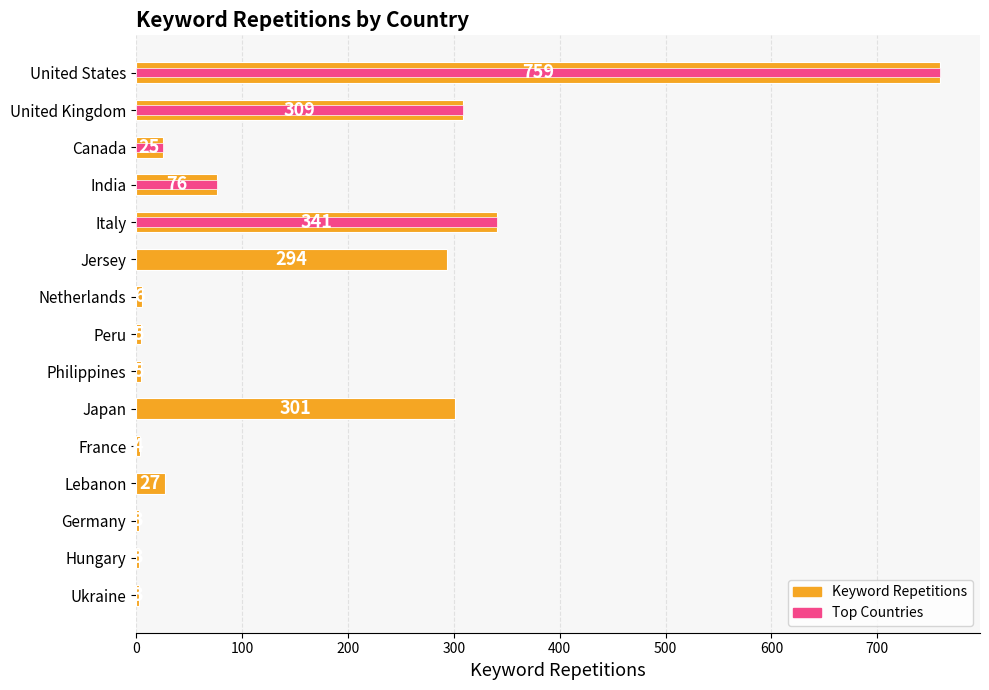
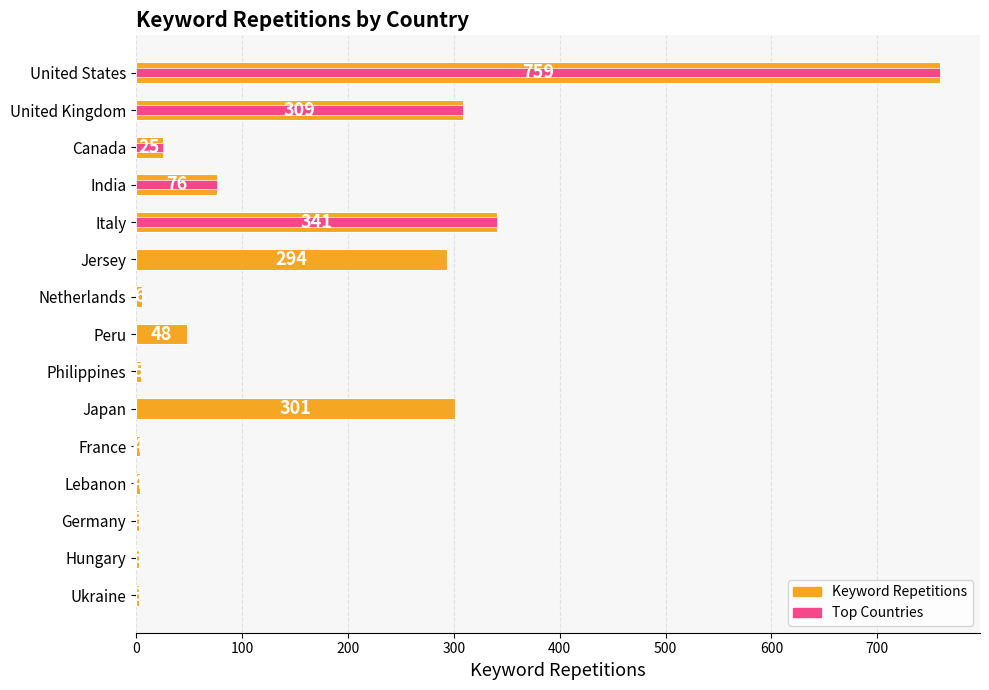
  {
    "Keyword Repetitions": {
      "United States": 759,
      "United Kingdom": 309,
      "India": 76,
      "Italy": 341,
      "Netherlands": 6,
-     "Peru": 5,
+     "Peru": 48,
      "Philippines": 5,
      "France": 4,
-     "Lebanon": 27,
+     "Lebanon": 4,
      "Germany": 3,
      "Hungary": 3,
      "Ukraine": 3
    },
    "Top Countries": {
      "United States": 759,
      "United Kingdom": 309,
      "Canada": 25,
      "India": 76,
      "Italy": 341
    }
  }
